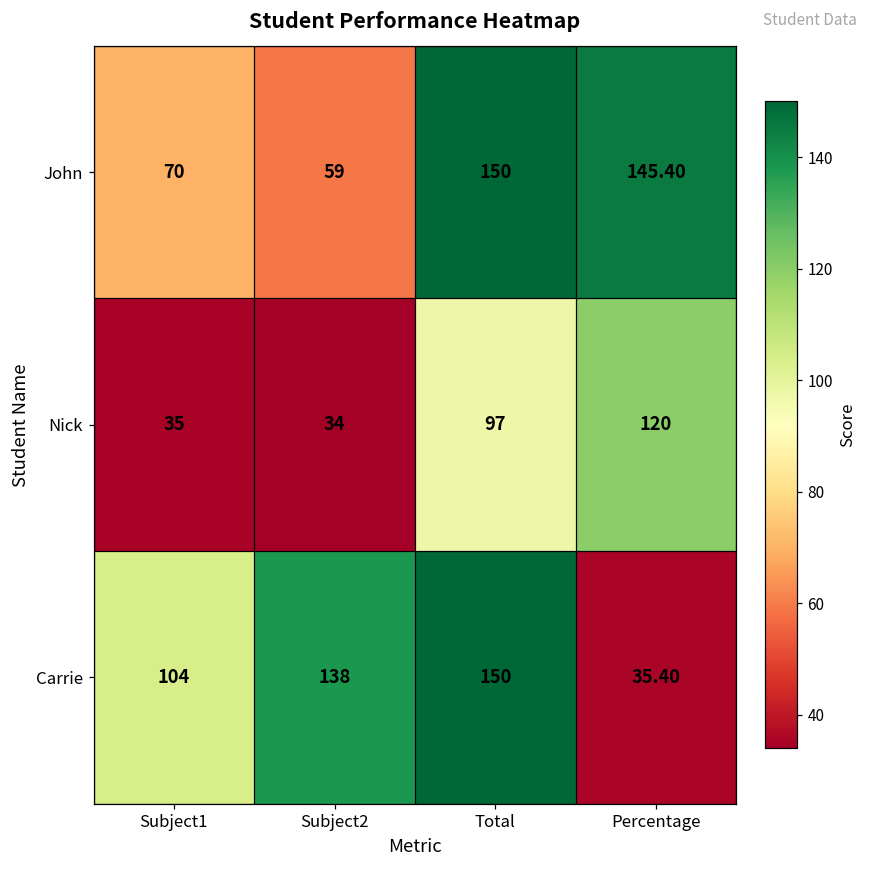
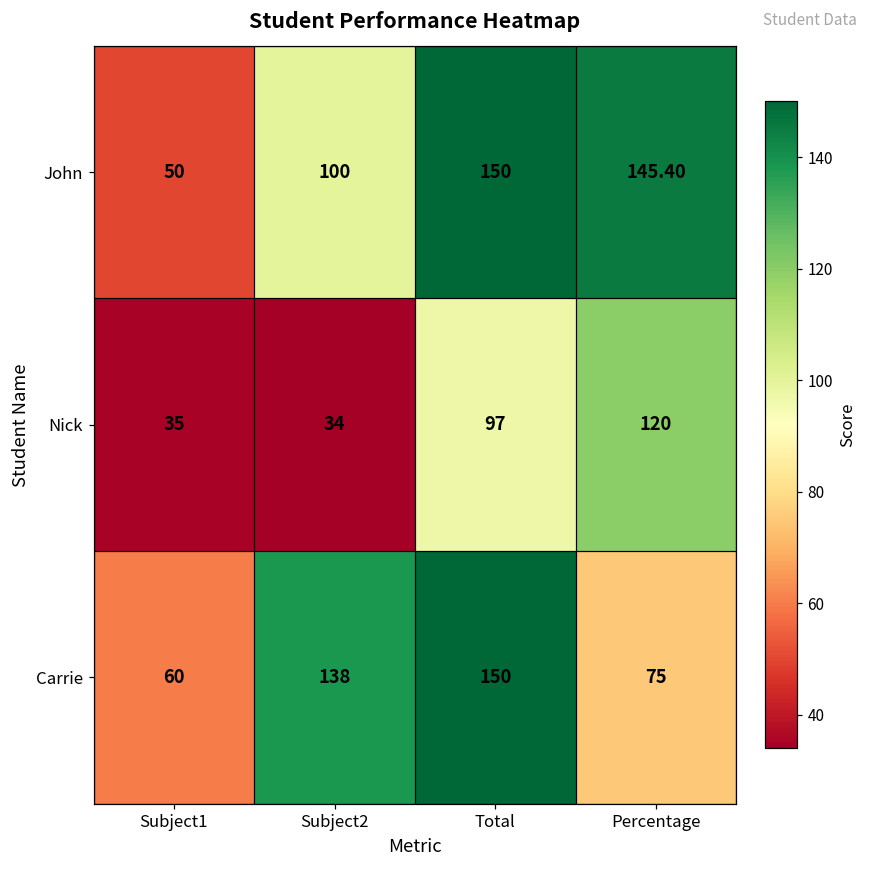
  {
    "John": {
-     "Subject1": 70,
-     "Subject2": 59,
+     "Subject1": 50,
+     "Subject2": 100,
      "Total": 150,
      "Percentage": 145.40
    },
    "Nick": {
      "Subject1": 35,
      "Subject2": 34,
      "Total": 97,
      "Percentage": 120
    },
    "Carrie": {
-     "Subject1": 104,
+     "Subject1": 60,
      "Subject2": 138,
      "Total": 150,
-     "Percentage": 35.40
+     "Percentage": 75
    }
  }
